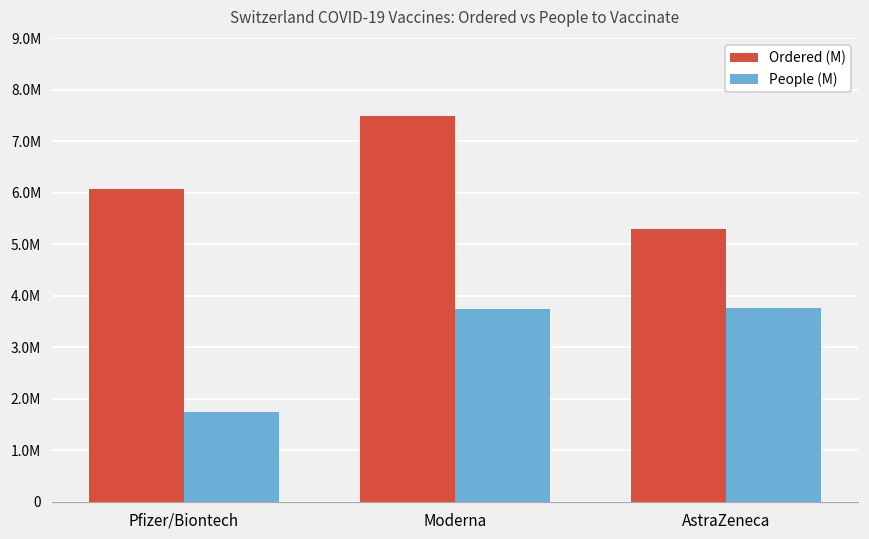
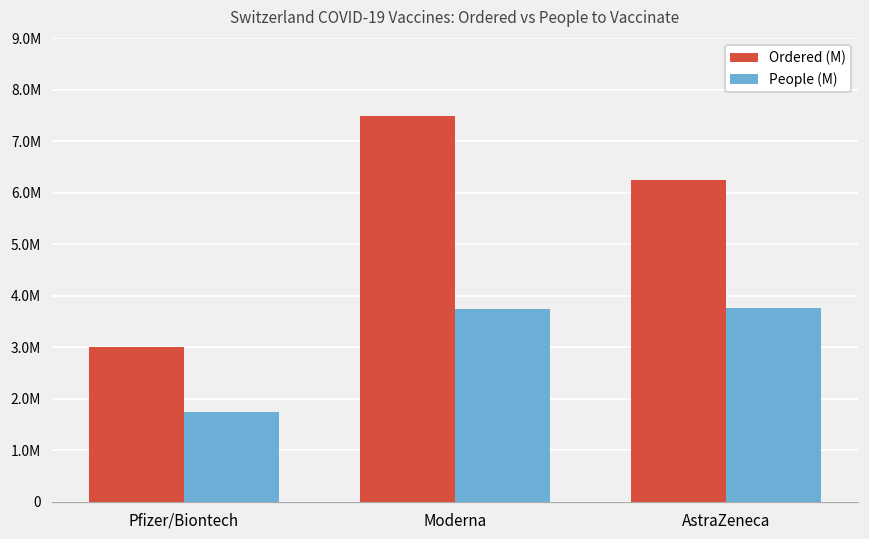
  {
    "Ordered (M)": {
-     "Pfizer/Biontech": 6100000,
+     "Pfizer/Biontech": 3000000,
      "Moderna": 7500000,
-     "AstraZeneca": 5300000
+     "AstraZeneca": 6200000
    },
    "People (M)": {
      "Pfizer/Biontech": 1800000,
      "Moderna": 3800000,
      "AstraZeneca": 3800000
    }
  }
